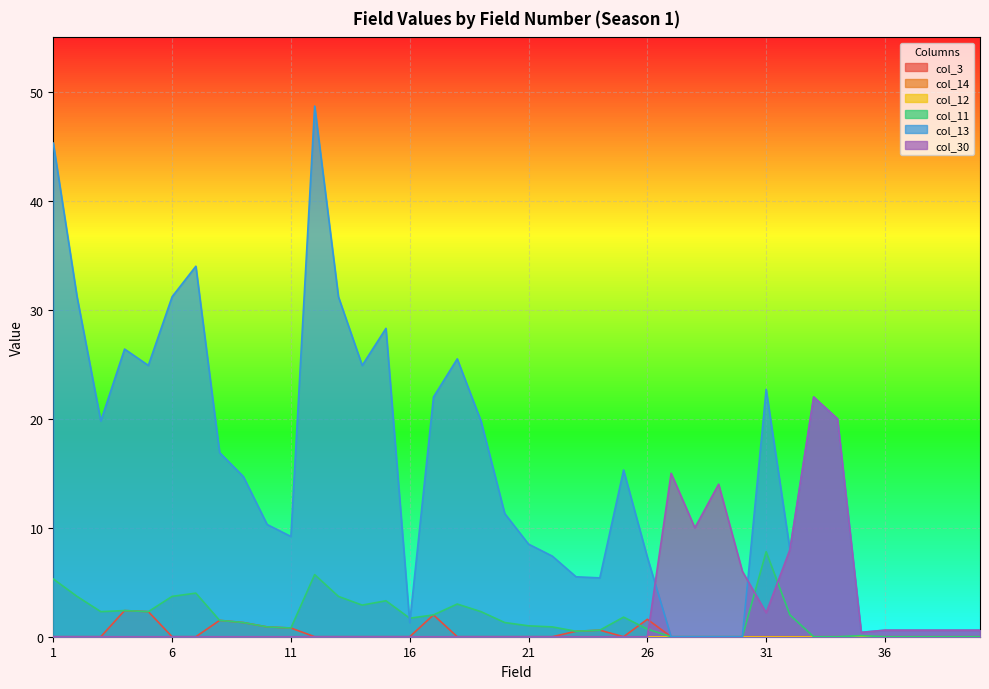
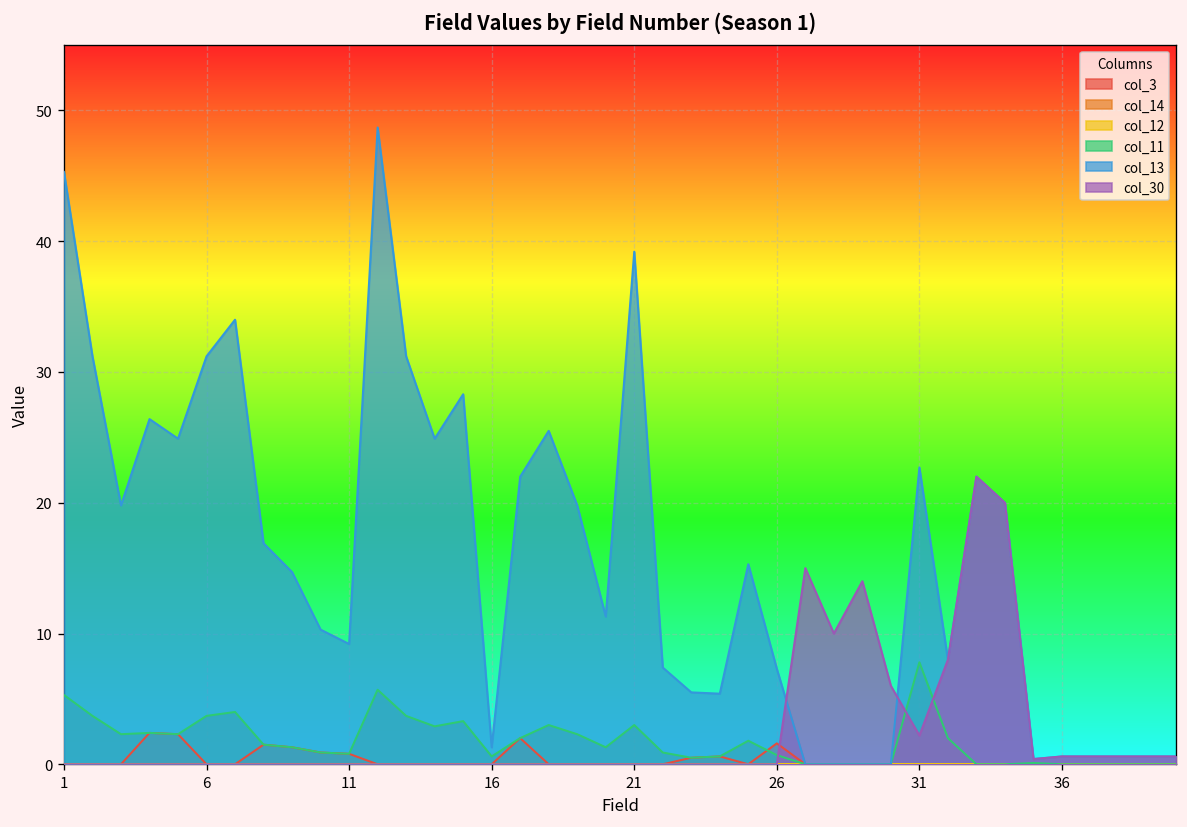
  {
    "col_3": {
      "26": 1.6
    },
    "col_11": {
      "1": 5.3,
      "6": 3.7,
-     "16": 1.7,
-     "21": 1,
+     "16": 0.6,
+     "21": 3,
      "26": 0.7,
      "31": 7.8
    },
    "col_13": {
      "1": 45.3,
      "6": 31.2,
      "11": 9.2,
      "16": 1.3,
-     "21": 8.5,
+     "21": 39.2,
      "26": 7.3,
      "31": 22.7
    },
    "col_30": {
      "31": 2.2
    }
  }
